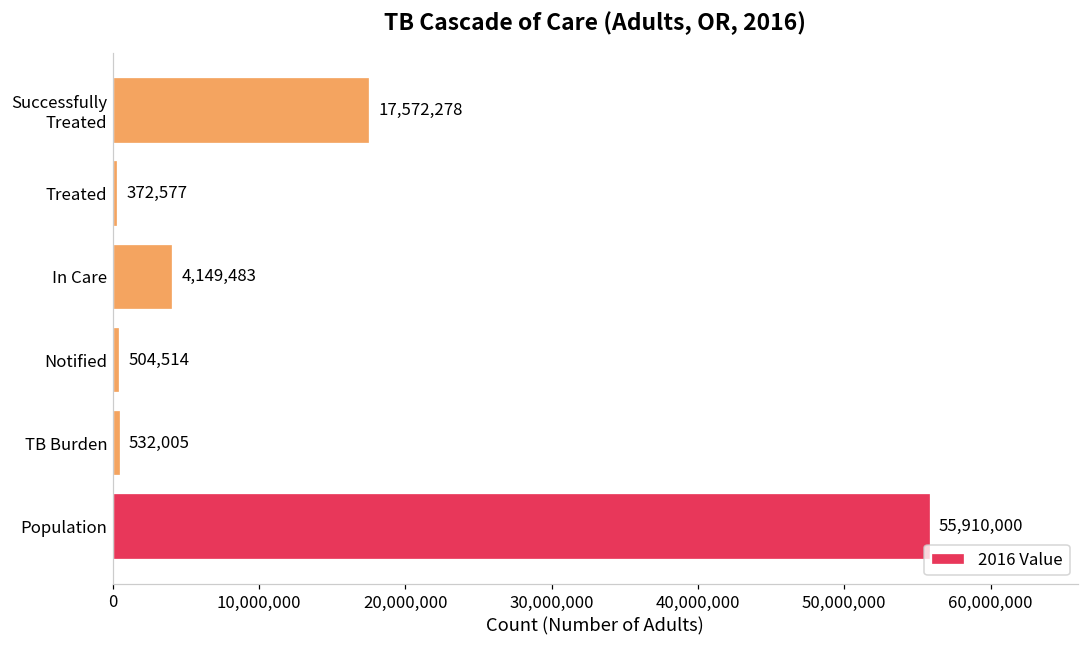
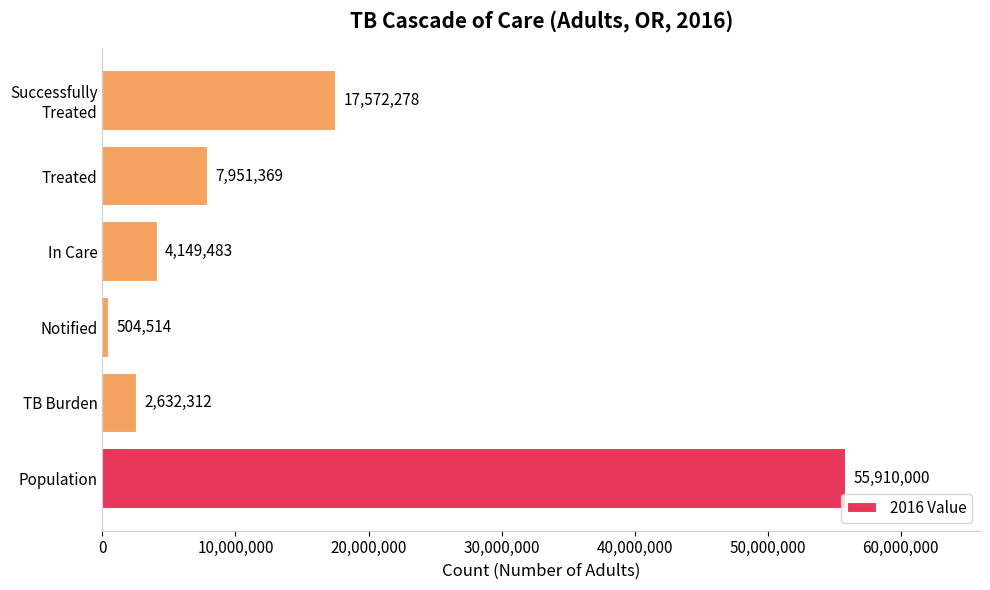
  {
    "Successfully Treated": "17,572,278",
-   "Treated": "372,577",
+   "Treated": "7,951,369",
    "In Care": "4,149,483",
    "Notified": "504,514",
-   "TB Burden": "532,005",
+   "TB Burden": "2,632,312",
    "Population": "55,910,000"
  }
